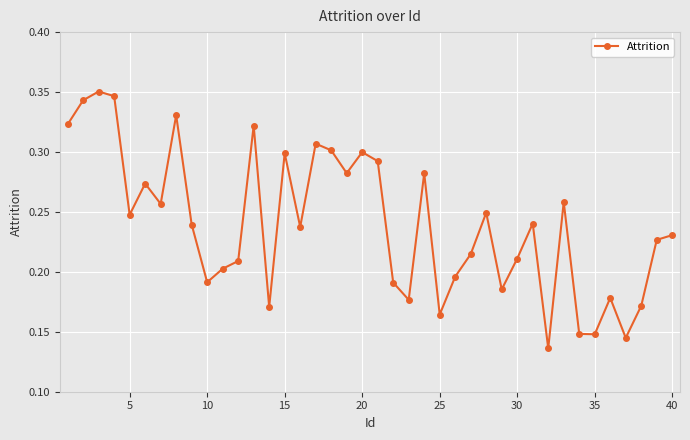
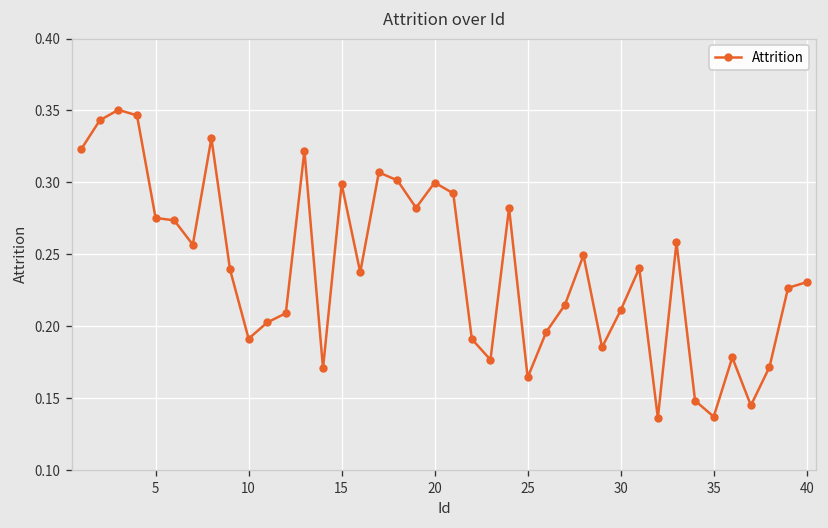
  {
-   "5": 0.248,
+   "5": 0.275,
    "10": 0.191,
    "15": 0.299,
    "20": 0.300,
    "25": 0.164,
    "30": 0.211,
-   "35": 0.148,
+   "35": 0.137,
    "40": 0.231
  }
